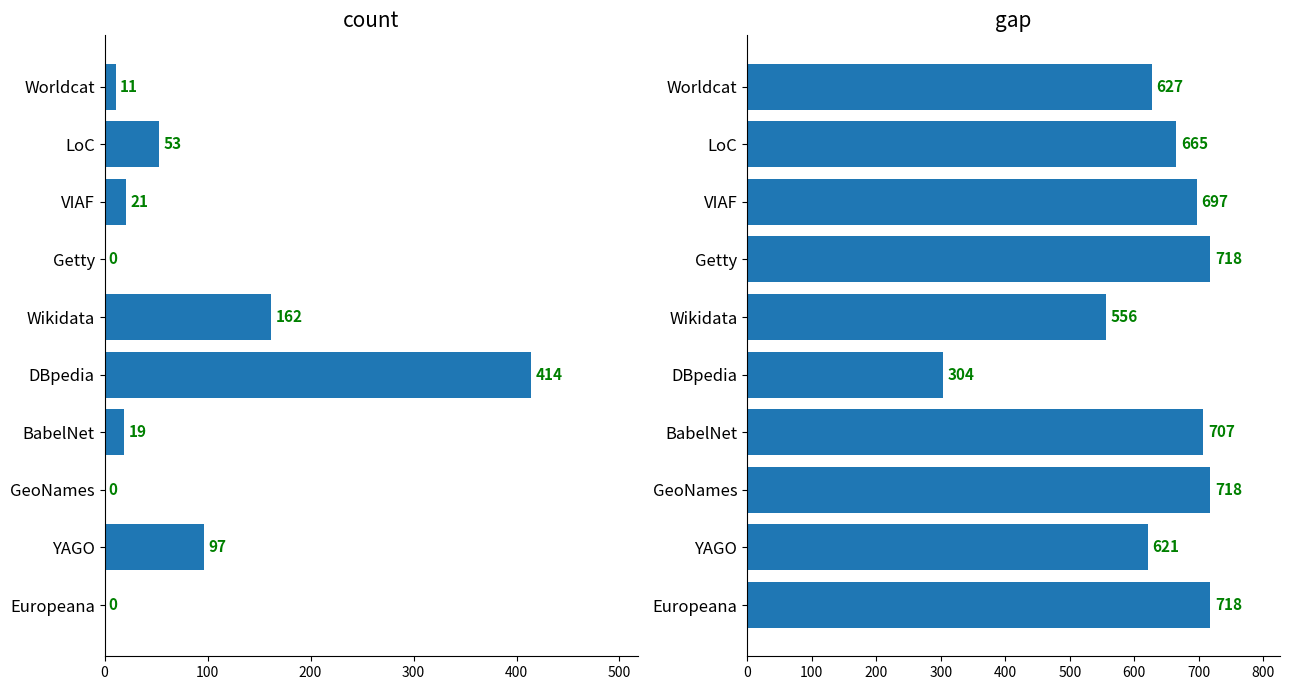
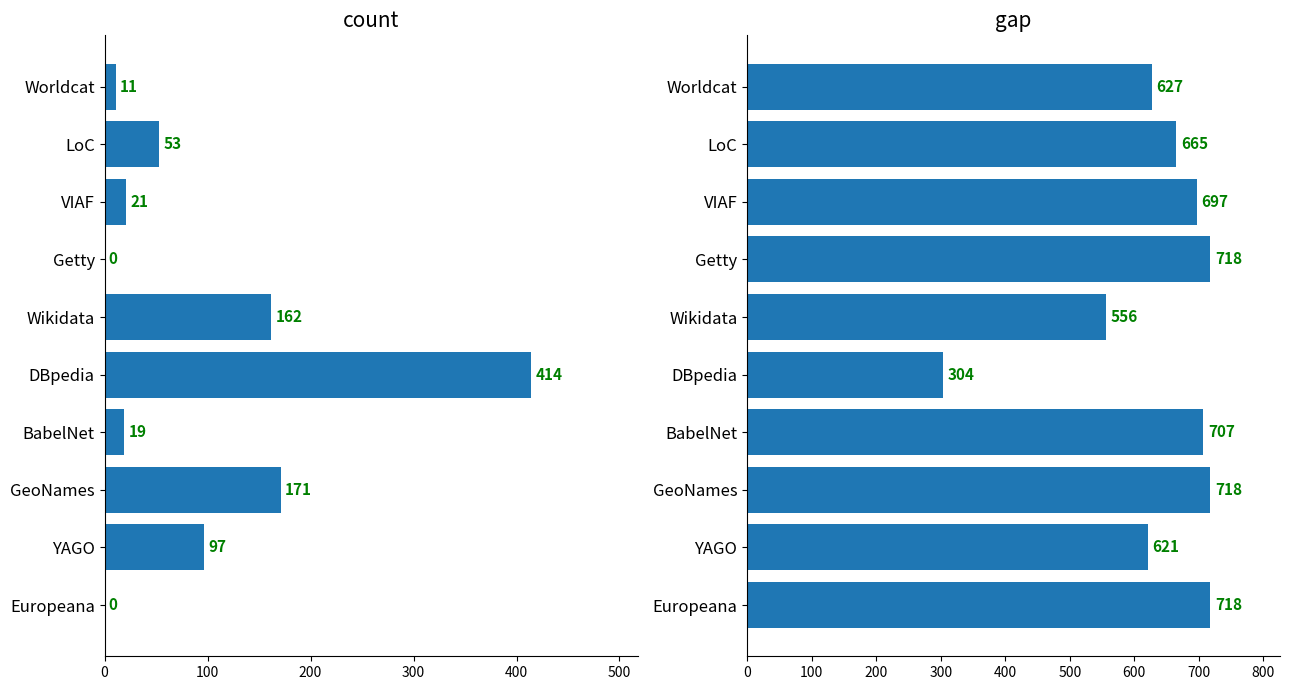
  {
    "count": {
      "Worldcat": 11,
      "LoC": 53,
      "VIAF": 21,
      "Getty": 0,
      "Wikidata": 162,
      "DBpedia": 414,
      "BabelNet": 19,
-     "GeoNames": 0,
+     "GeoNames": 171,
      "YAGO": 97,
      "Europeana": 0
    },
    "gap": {
      "Worldcat": 627,
      "LoC": 665,
      "VIAF": 697,
      "Getty": 718,
      "Wikidata": 556,
      "DBpedia": 304,
      "BabelNet": 707,
      "GeoNames": 718,
      "YAGO": 621,
      "Europeana": 718
    }
  }
